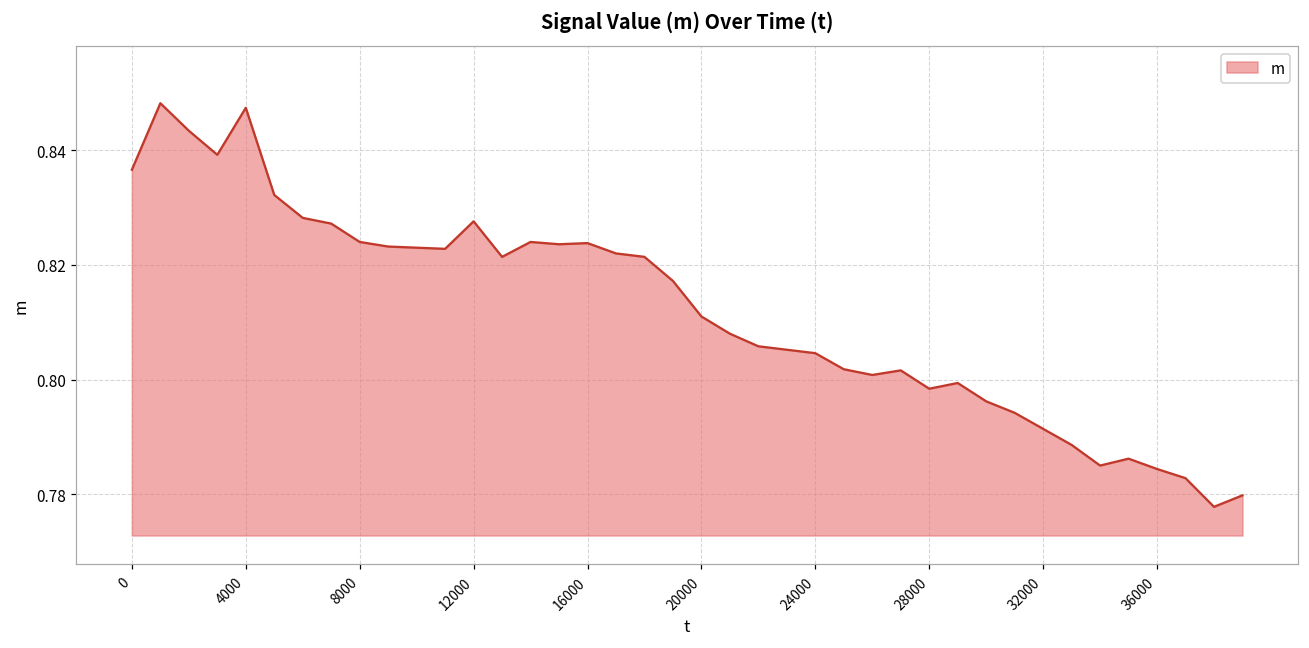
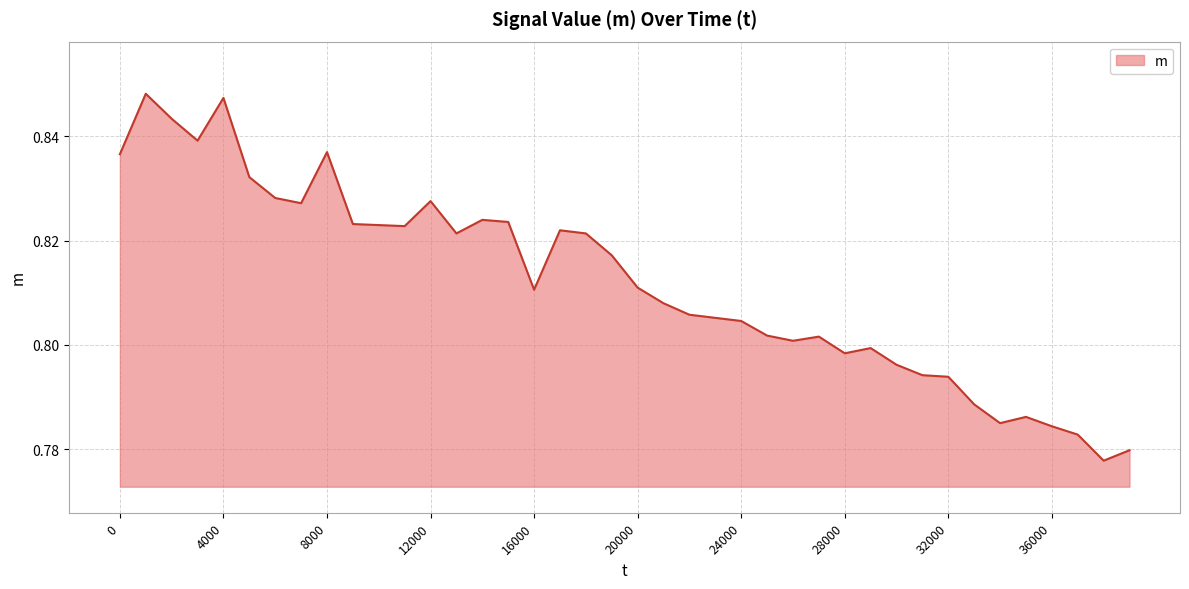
  {
    "0": 0.837,
    "4000": 0.847,
-   "8000": 0.824,
+   "8000": 0.837,
    "12000": 0.828,
-   "16000": 0.824,
+   "16000": 0.811,
    "20000": 0.811,
    "24000": 0.805,
    "28000": 0.798,
-   "32000": 0.791,
+   "32000": 0.794,
    "36000": 0.784
  }
